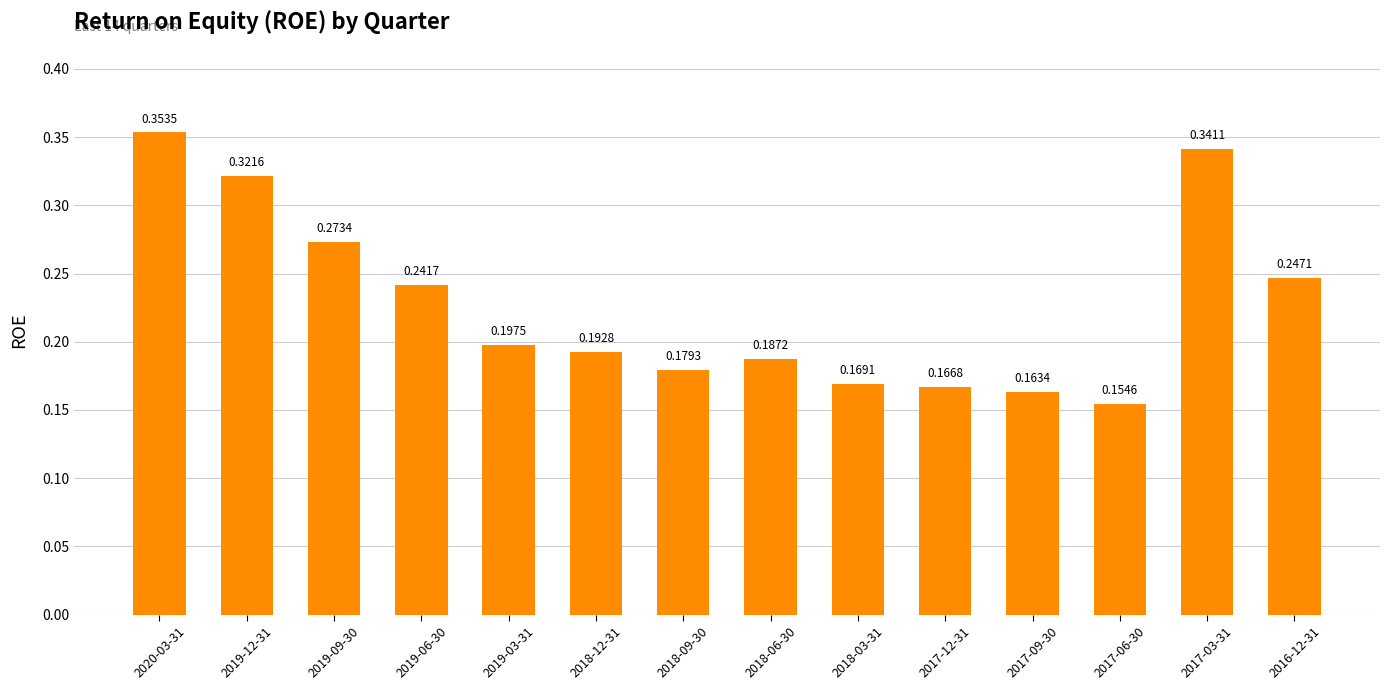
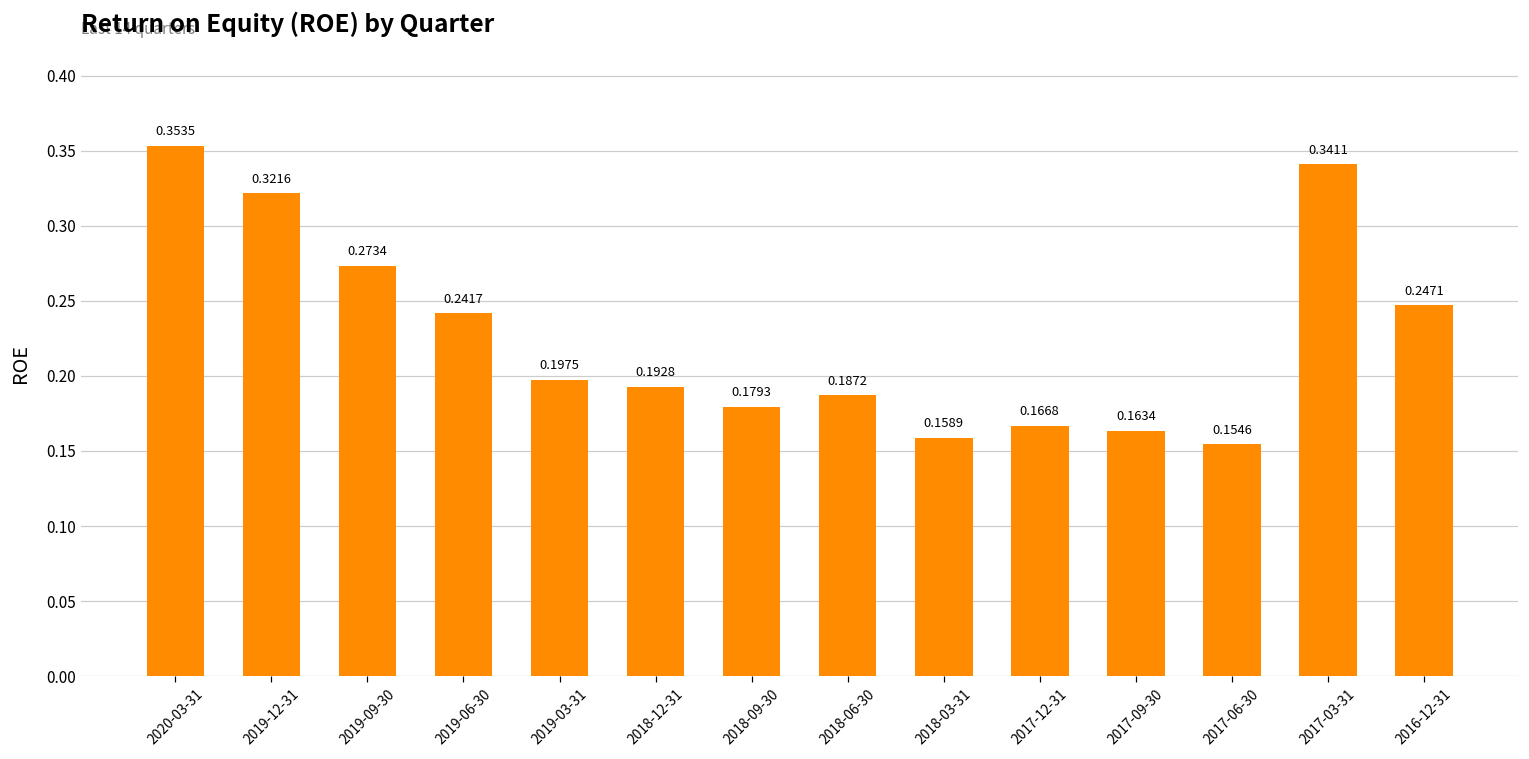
  {
    "2020-03-31": 0.3535,
    "2019-12-31": 0.3216,
    "2019-09-30": 0.2734,
    "2019-06-30": 0.2417,
    "2019-03-31": 0.1975,
    "2018-12-31": 0.1928,
    "2018-09-30": 0.1793,
    "2018-06-30": 0.1872,
-   "2018-03-31": 0.1691,
+   "2018-03-31": 0.1589,
    "2017-12-31": 0.1668,
    "2017-09-30": 0.1634,
    "2017-06-30": 0.1546,
    "2017-03-31": 0.3411,
    "2016-12-31": 0.2471
  }
